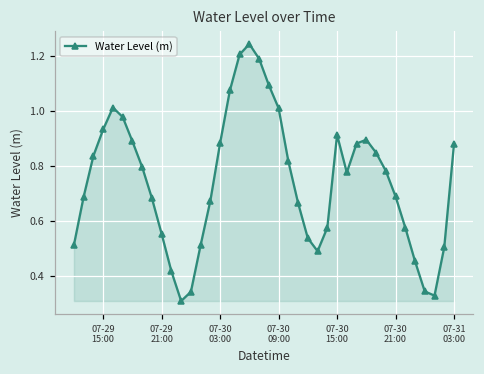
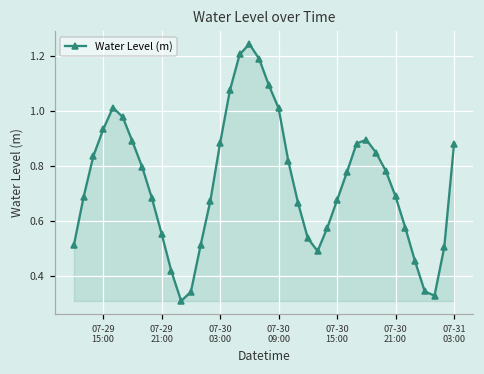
  {
    "07-29 15:00": 0.93,
    "07-29 21:00": 0.55,
    "07-30 03:00": 0.88,
    "07-30 09:00": 1.01,
-   "07-30 15:00": 0.91,
+   "07-30 15:00": 0.68,
    "07-30 21:00": 0.69,
    "07-31 03:00": 0.88
  }
